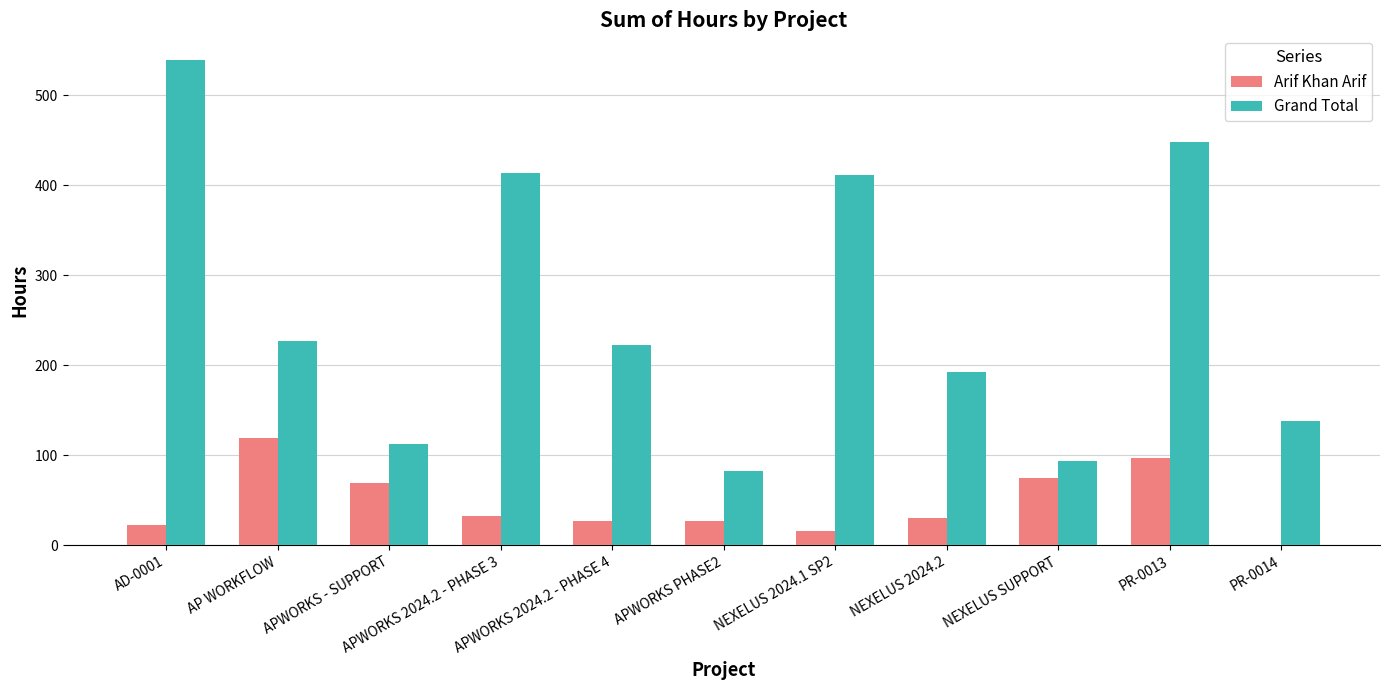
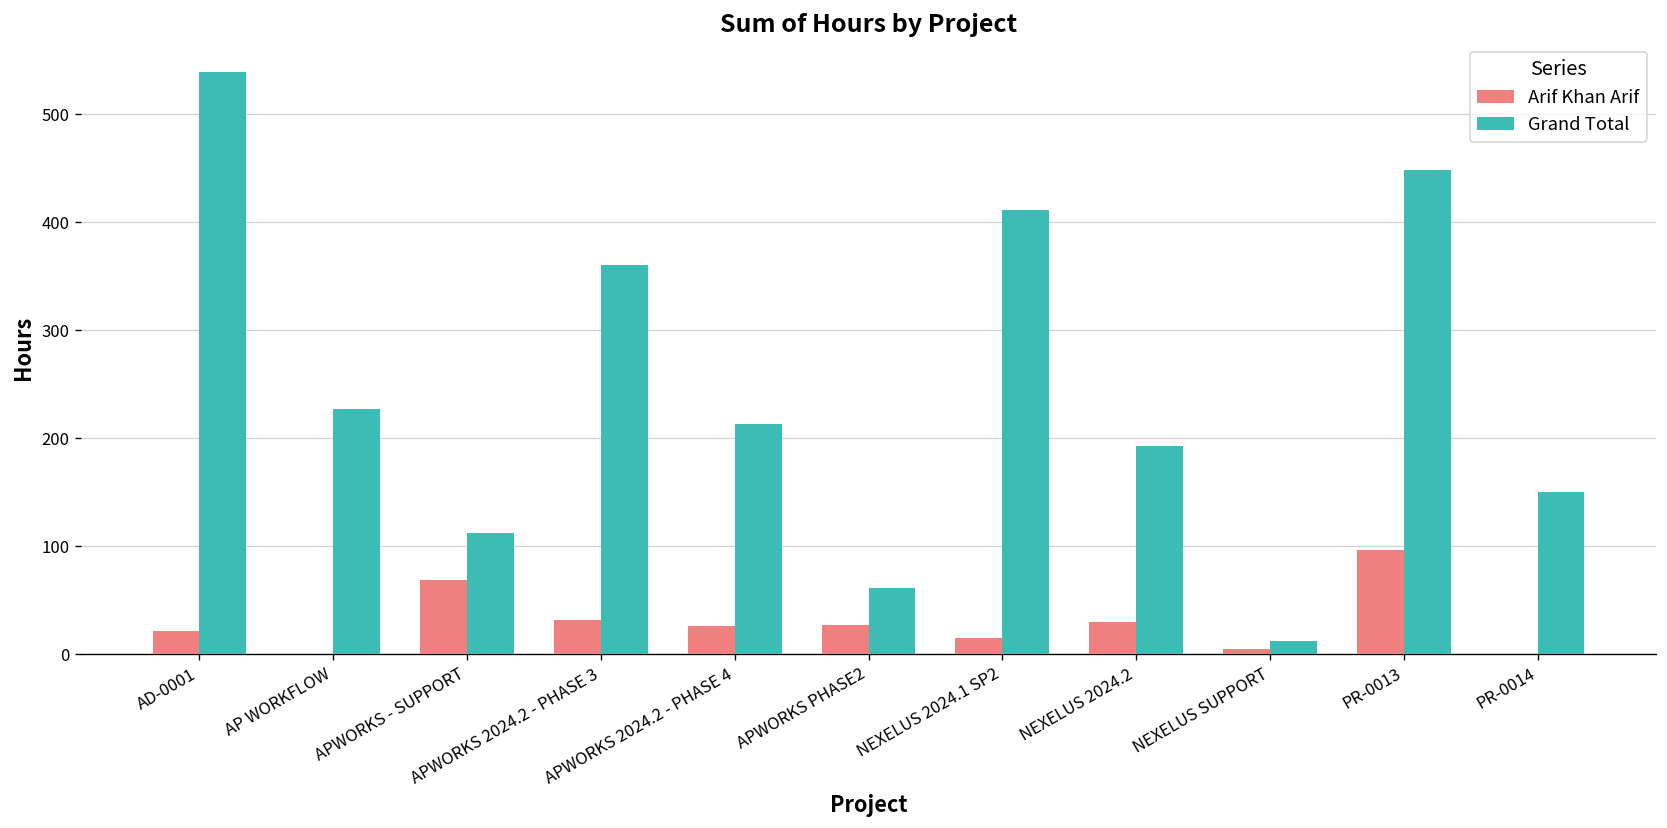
  {
    "Arif Khan Arif": {
      "AD-0001": 20,
-     "AP WORKFLOW": 120,
+     "AP WORKFLOW": 0,
      "APWORKS - SUPPORT": 70,
      "APWORKS 2024.2 - PHASE 3": 30,
      "APWORKS 2024.2 - PHASE 4": 30,
      "APWORKS PHASE2": 30,
      "NEXELUS 2024.1 SP2": 20,
      "NEXELUS 2024.2": 30,
-     "NEXELUS SUPPORT": 70,
+     "NEXELUS SUPPORT": 0,
      "PR-0013": 100,
      "PR-0014": 0
    },
    "Grand Total": {
      "AD-0001": 540,
      "AP WORKFLOW": 230,
      "APWORKS - SUPPORT": 110,
-     "APWORKS 2024.2 - PHASE 3": 410,
-     "APWORKS 2024.2 - PHASE 4": 220,
-     "APWORKS PHASE2": 80,
+     "APWORKS 2024.2 - PHASE 3": 360,
+     "APWORKS 2024.2 - PHASE 4": 210,
+     "APWORKS PHASE2": 60,
      "NEXELUS 2024.1 SP2": 410,
      "NEXELUS 2024.2": 190,
-     "NEXELUS SUPPORT": 90,
+     "NEXELUS SUPPORT": 10,
      "PR-0013": 450,
-     "PR-0014": 140
+     "PR-0014": 150
    }
  }
